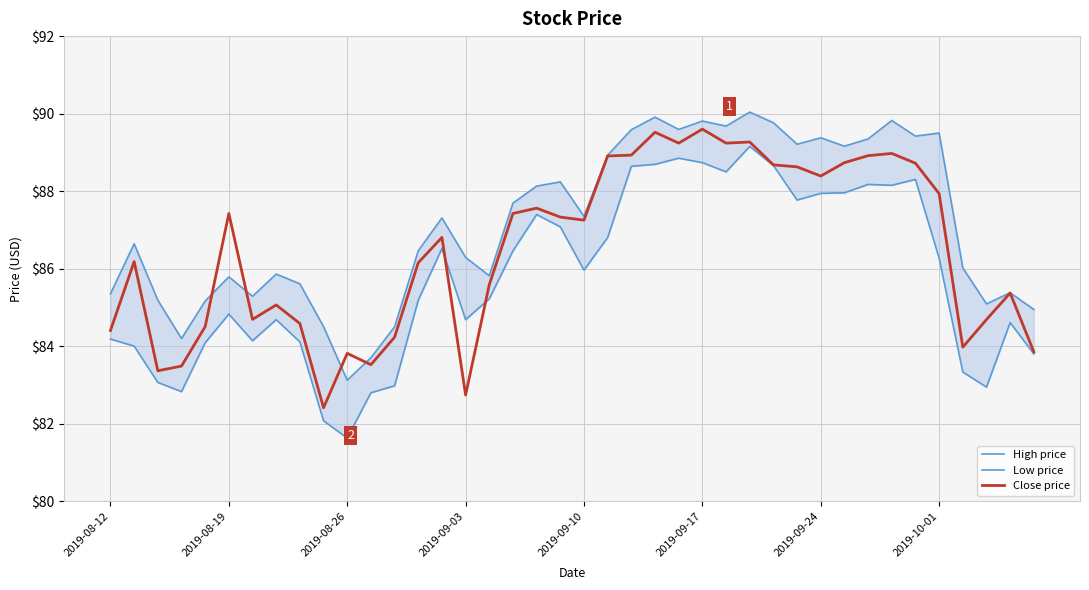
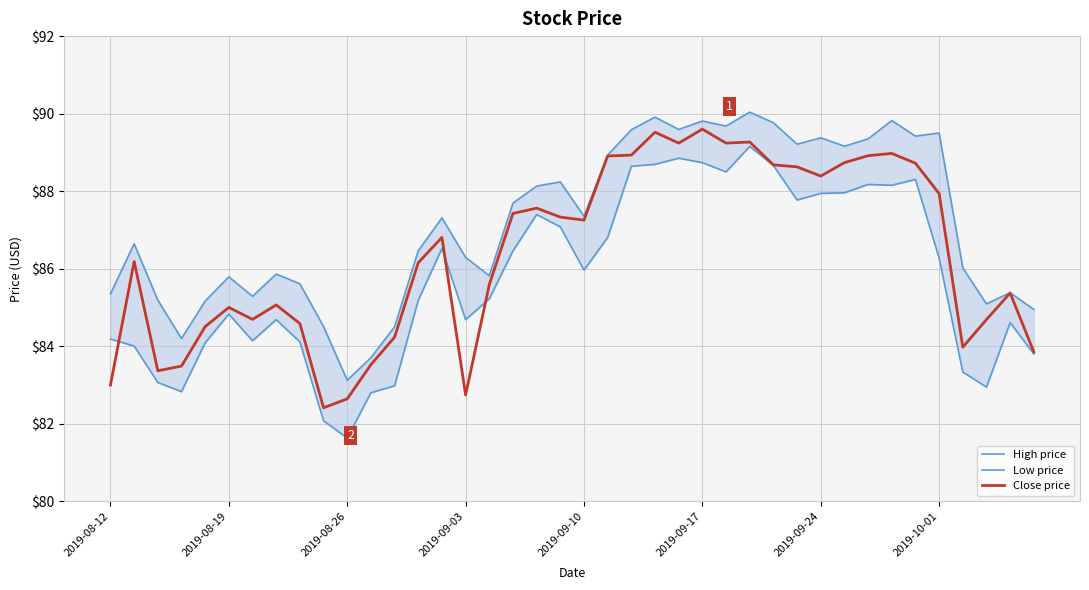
  {
    "Close price": {
-     "2019-08-12": "$84.4",
-     "2019-08-19": "$87.4",
-     "2019-08-26": "$83.8",
+     "2019-08-12": "$83.0",
+     "2019-08-19": "$85.0",
+     "2019-08-26": "$82.6",
      "2019-09-03": "$82.7",
      "2019-09-10": "$87.3",
      "2019-09-17": "$89.6",
      "2019-09-24": "$88.4",
      "2019-10-01": "$87.9"
    }
  }
